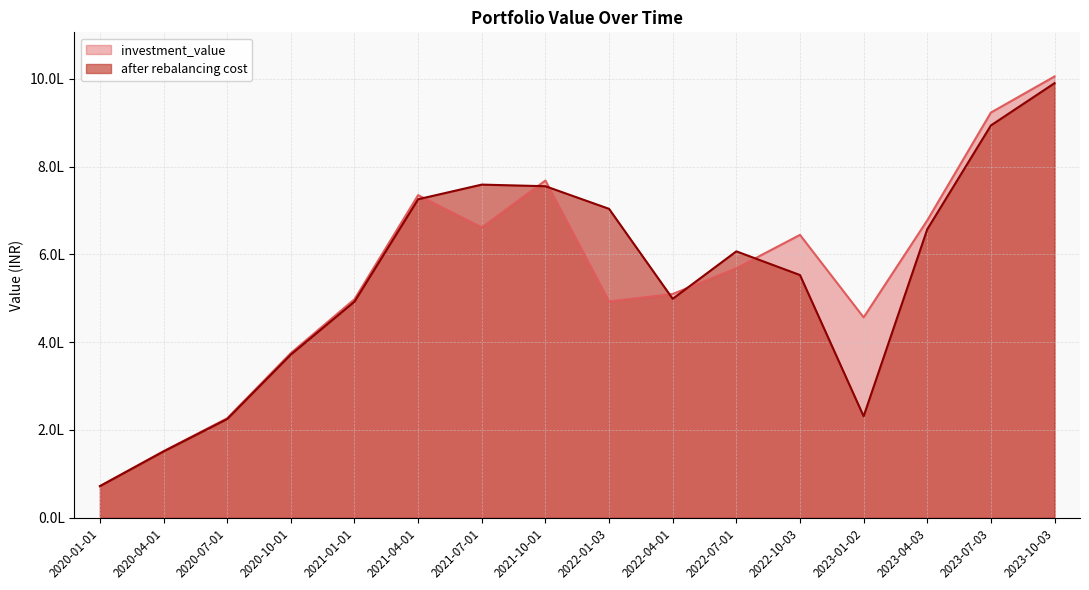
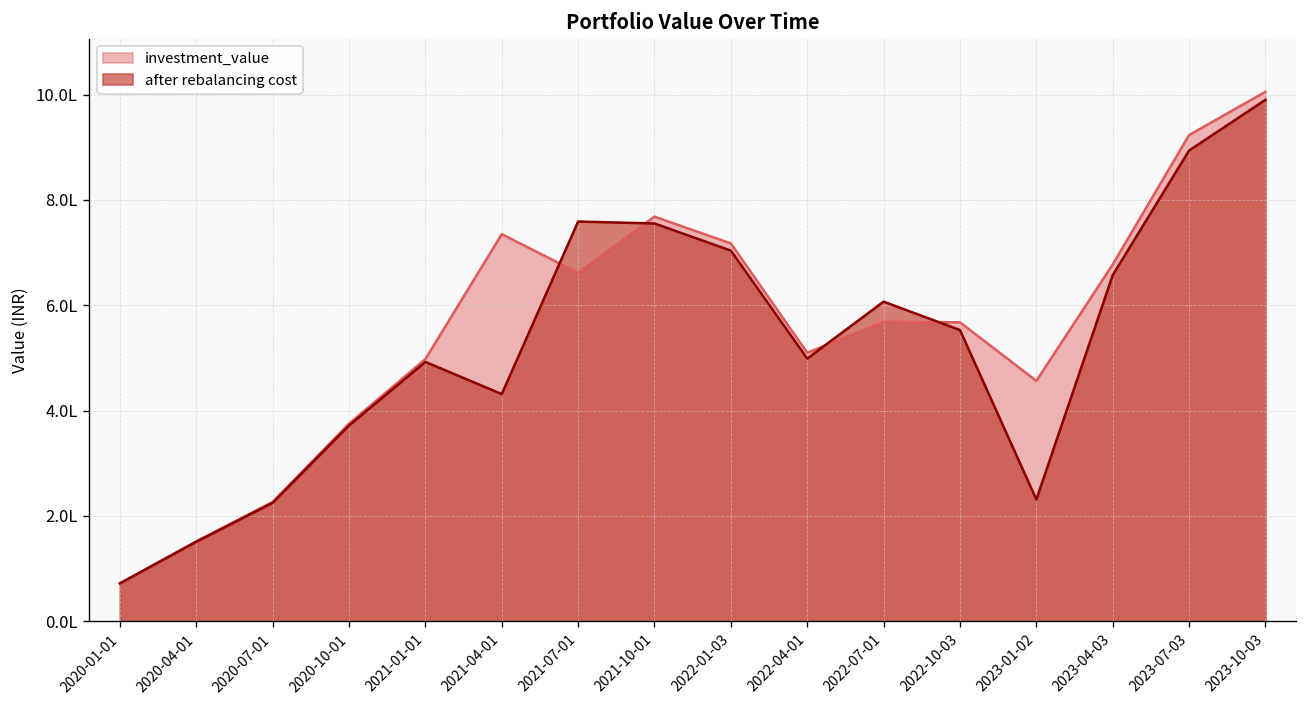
  {
    "investment_value": {
      "2021-04-01": "7.3L",
      "2021-07-01": "6.6L",
      "2021-10-01": "7.7L",
-     "2022-01-03": "4.9L",
+     "2022-01-03": "7.2L",
      "2022-04-01": "5.1L",
      "2022-07-01": "5.7L",
-     "2022-10-03": "6.4L",
+     "2022-10-03": "5.7L",
      "2023-01-02": "4.6L",
      "2023-04-03": "6.8L",
      "2023-07-03": "9.2L",
      "2023-10-03": "10.1L"
    },
    "after rebalancing cost": {
-     "2021-04-01": "7.3L",
+     "2021-04-01": "4.3L",
      "2021-07-01": "7.6L",
      "2021-10-01": "7.6L",
      "2022-01-03": "7.0L",
      "2022-04-01": "5.0L",
      "2022-07-01": "6.1L",
      "2022-10-03": "5.5L",
      "2023-01-02": "2.3L",
      "2023-04-03": "6.6L",
      "2023-07-03": "8.9L",
      "2023-10-03": "9.9L"
    }
  }
